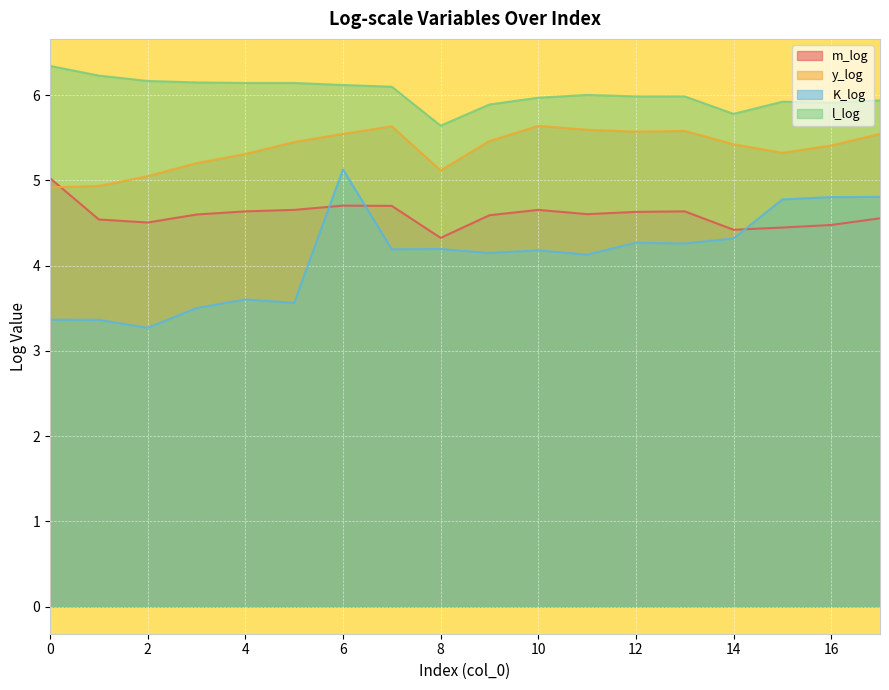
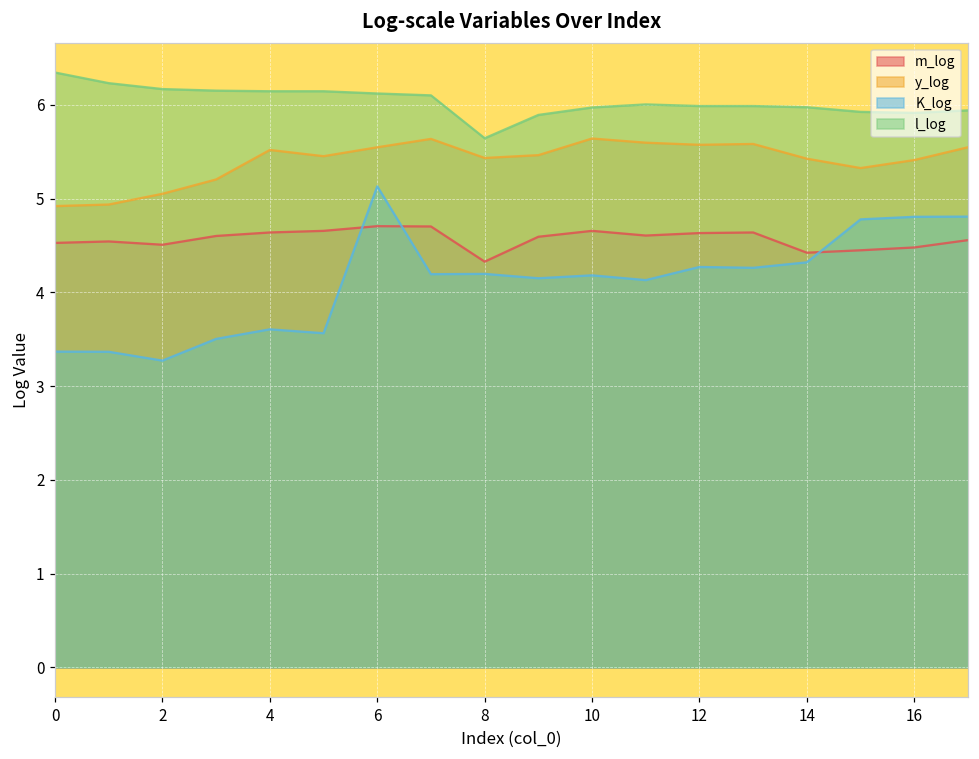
  {
    "m_log": {
-     "0": 5.0,
+     "0": 4.5,
      "2": 4.5,
      "4": 4.6,
      "6": 4.7,
      "8": 4.3,
      "10": 4.7,
      "12": 4.6,
      "14": 4.4,
      "16": 4.5
    },
    "y_log": {
      "0": 4.9,
      "2": 5.1,
-     "4": 5.3,
+     "4": 5.5,
      "6": 5.5,
-     "8": 5.1,
+     "8": 5.4,
      "10": 5.6,
      "12": 5.6,
      "14": 5.4,
      "16": 5.4
    },
    "K_log": {
      "0": 3.4,
      "2": 3.3,
      "4": 3.6,
      "6": 5.1,
      "8": 4.2,
      "10": 4.2,
      "12": 4.3,
      "14": 4.3,
      "16": 4.8
    },
    "l_log": {
      "0": 6.3,
      "2": 6.2,
      "4": 6.1,
      "6": 6.1,
      "8": 5.6,
      "10": 6.0,
      "12": 6.0,
-     "14": 5.8
+     "14": 6.0
    }
  }
